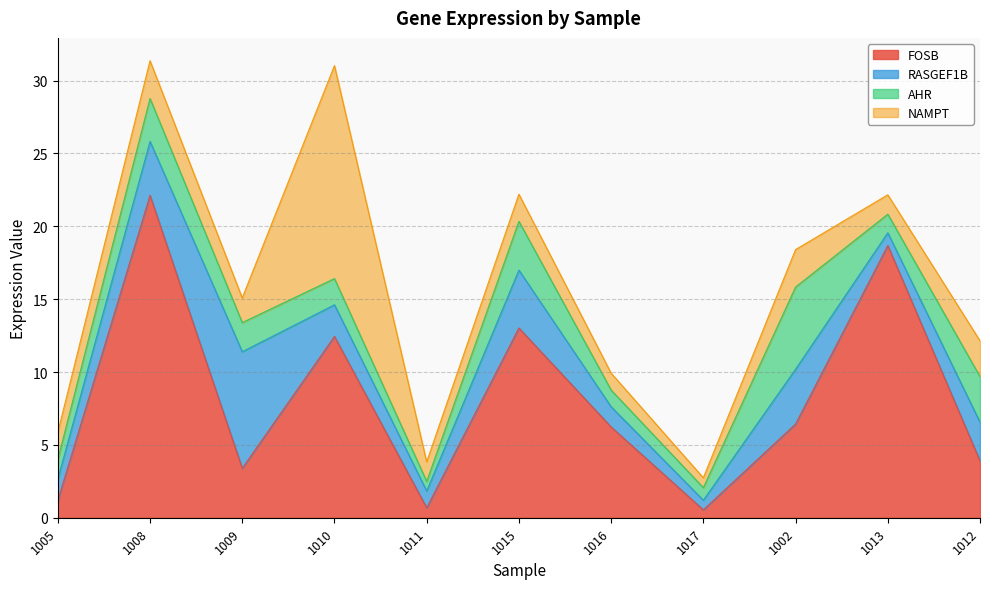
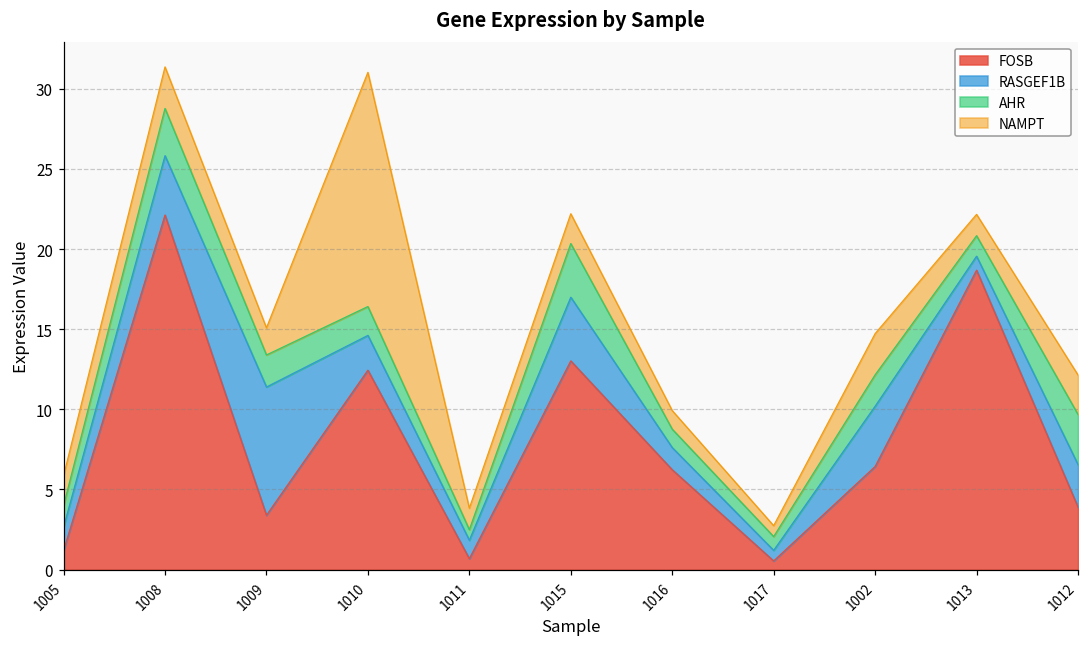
  {
    "FOSB": {
      "1005": 1.2,
      "1008": 22.1,
      "1009": 3.4,
      "1010": 12.4,
      "1011": 0.7,
      "1015": 13.0,
      "1016": 6.2,
      "1017": 0.5,
      "1002": 6.4,
      "1013": 18.7,
      "1012": 3.9
    },
    "RASGEF1B": {
      "1005": 1.5,
      "1008": 3.7,
      "1009": 8.0,
      "1010": 2.2,
      "1011": 1.2,
      "1015": 4.0,
      "1016": 1.4,
      "1017": 0.7,
      "1002": 3.8,
      "1013": 0.9,
      "1012": 2.7
    },
    "AHR": {
      "1005": 1.4,
      "1008": 2.9,
      "1009": 2.0,
      "1010": 1.8,
      "1011": 0.7,
      "1015": 3.4,
      "1016": 1.1,
      "1017": 0.9,
-     "1002": 5.6,
+     "1002": 2.0,
      "1013": 1.3,
      "1012": 3.1
    },
    "NAMPT": {
      "1005": 1.9,
      "1008": 2.6,
      "1009": 1.7,
      "1010": 14.6,
      "1011": 1.3,
      "1015": 1.9,
      "1016": 1.2,
      "1017": 0.7,
      "1002": 2.6,
      "1013": 1.3,
      "1012": 2.5
    }
  }
